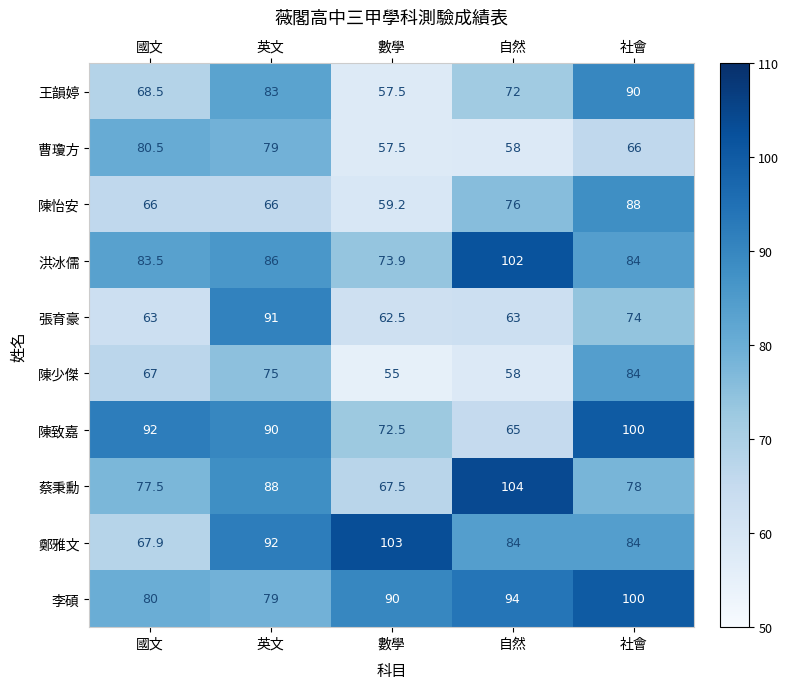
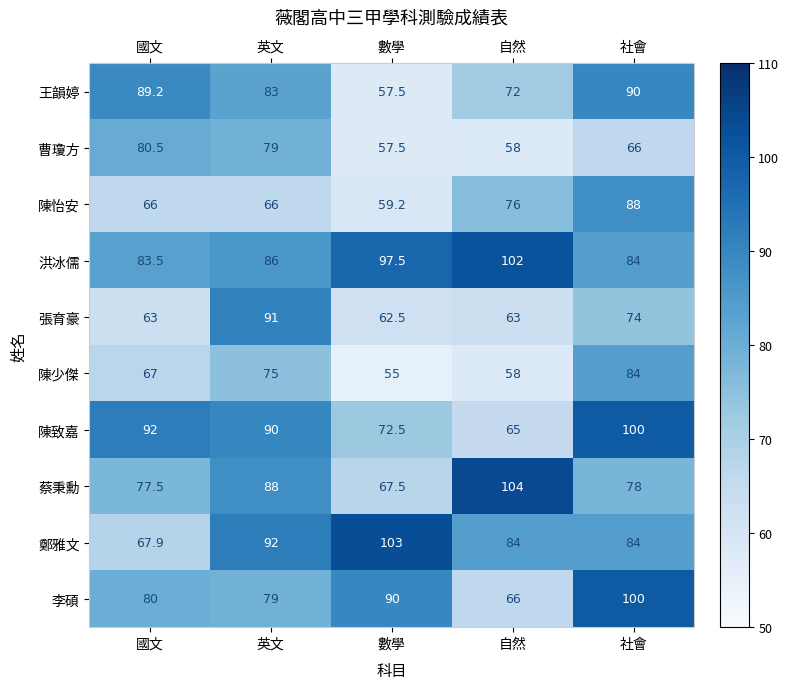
  {
    "王韻婷": {
-     "國文": 68.5,
+     "國文": 89.2,
      "英文": 83,
      "數學": 57.5,
      "自然": 72,
      "社會": 90
    },
    "曹瓊方": {
      "國文": 80.5,
      "英文": 79,
      "數學": 57.5,
      "自然": 58,
      "社會": 66
    },
    "陳怡安": {
      "國文": 66,
      "英文": 66,
      "數學": 59.2,
      "自然": 76,
      "社會": 88
    },
    "洪冰儒": {
      "國文": 83.5,
      "英文": 86,
-     "數學": 73.9,
+     "數學": 97.5,
      "自然": 102,
      "社會": 84
    },
    "張育豪": {
      "國文": 63,
      "英文": 91,
      "數學": 62.5,
      "自然": 63,
      "社會": 74
    },
    "陳少傑": {
      "國文": 67,
      "英文": 75,
      "數學": 55,
      "自然": 58,
      "社會": 84
    },
    "陳致嘉": {
      "國文": 92,
      "英文": 90,
      "數學": 72.5,
      "自然": 65,
      "社會": 100
    },
    "蔡秉勳": {
      "國文": 77.5,
      "英文": 88,
      "數學": 67.5,
      "自然": 104,
      "社會": 78
    },
    "鄭雅文": {
      "國文": 67.9,
      "英文": 92,
      "數學": 103,
      "自然": 84,
      "社會": 84
    },
    "李碩": {
      "國文": 80,
      "英文": 79,
      "數學": 90,
-     "自然": 94,
+     "自然": 66,
      "社會": 100
    }
  }
